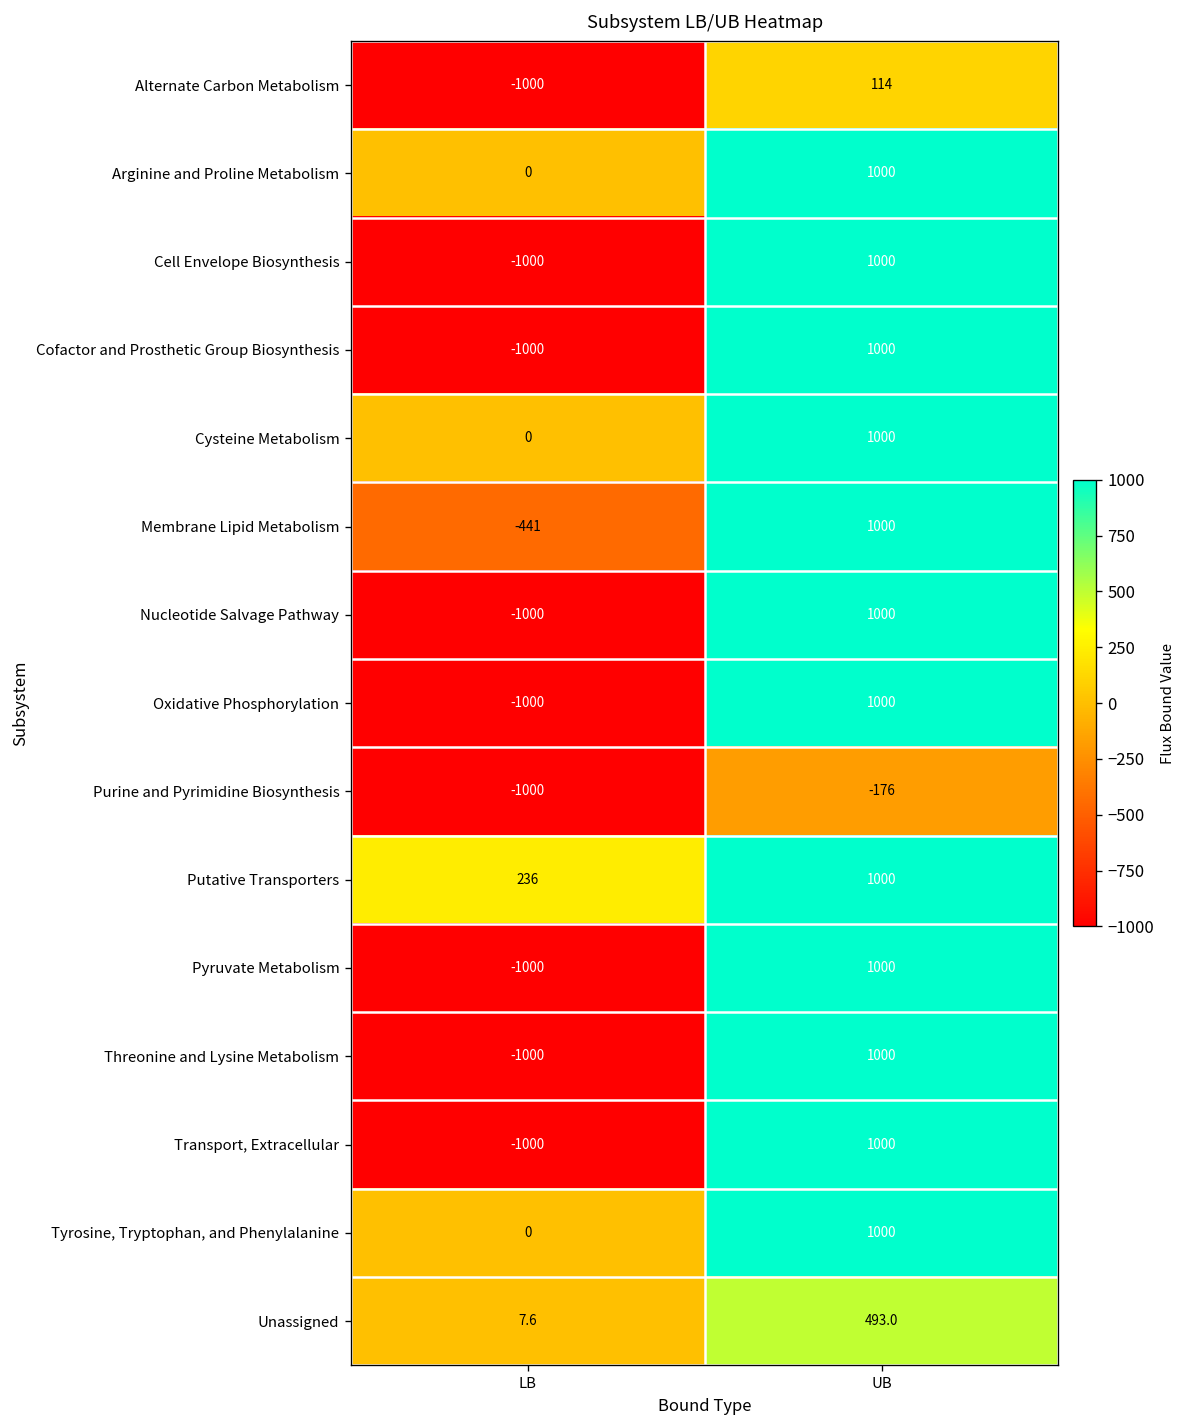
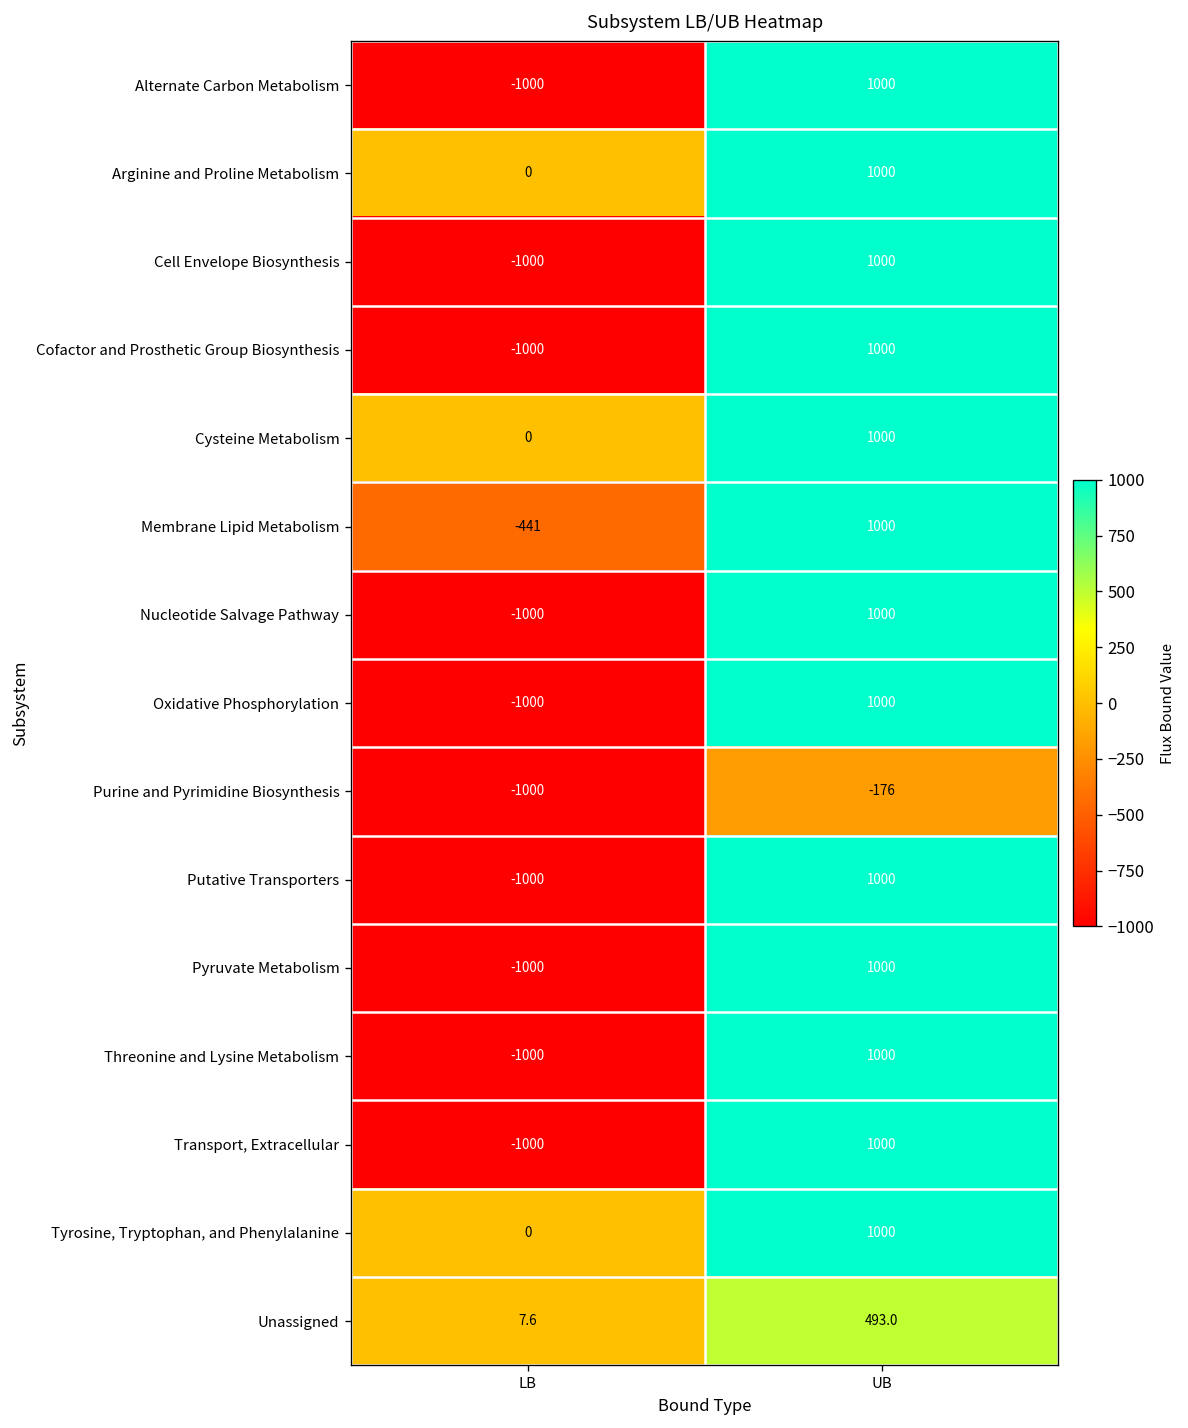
  {
    "Alternate Carbon Metabolism": {
      "LB": -1000,
-     "UB": 114
+     "UB": 1000
    },
    "Arginine and Proline Metabolism": {
      "LB": 0,
      "UB": 1000
    },
    "Cell Envelope Biosynthesis": {
      "LB": -1000,
      "UB": 1000
    },
    "Cofactor and Prosthetic Group Biosynthesis": {
      "LB": -1000,
      "UB": 1000
    },
    "Cysteine Metabolism": {
      "LB": 0,
      "UB": 1000
    },
    "Membrane Lipid Metabolism": {
      "LB": -441,
      "UB": 1000
    },
    "Nucleotide Salvage Pathway": {
      "LB": -1000,
      "UB": 1000
    },
    "Oxidative Phosphorylation": {
      "LB": -1000,
      "UB": 1000
    },
    "Purine and Pyrimidine Biosynthesis": {
      "LB": -1000,
      "UB": -176
    },
    "Putative Transporters": {
-     "LB": 236,
+     "LB": -1000,
      "UB": 1000
    },
    "Pyruvate Metabolism": {
      "LB": -1000,
      "UB": 1000
    },
    "Threonine and Lysine Metabolism": {
      "LB": -1000,
      "UB": 1000
    },
    "Transport, Extracellular": {
      "LB": -1000,
      "UB": 1000
    },
    "Tyrosine, Tryptophan, and Phenylalanine": {
      "LB": 0,
      "UB": 1000
    },
    "Unassigned": {
      "LB": 7.6,
      "UB": 493.0
    }
  }
